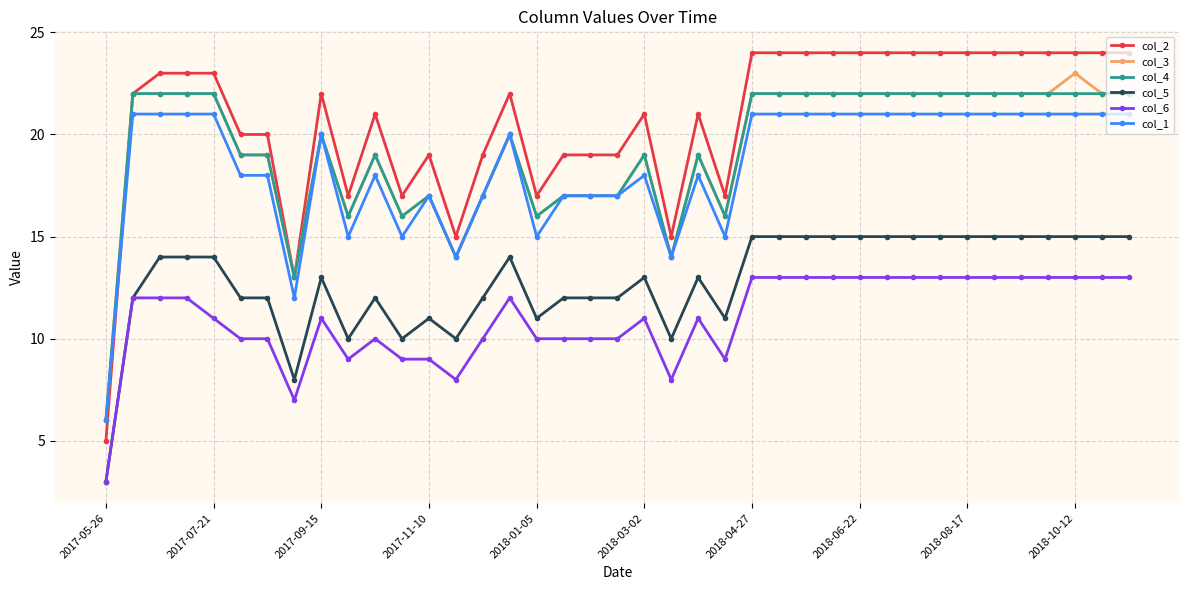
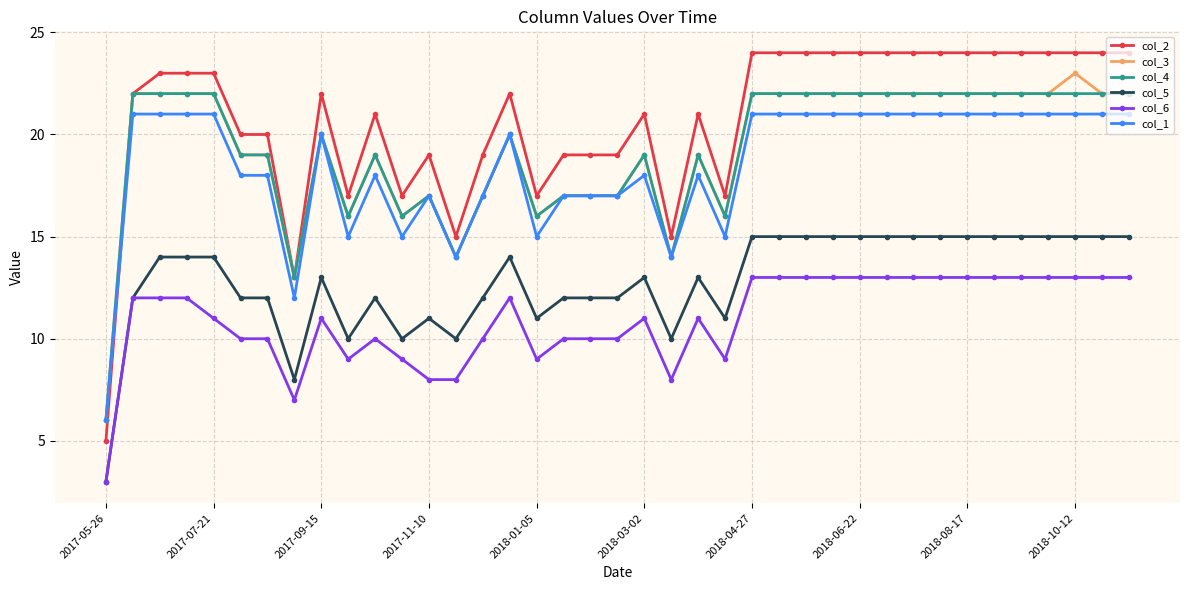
  {
    "col_2": {
      "2017-05-26": 5,
      "2017-07-21": 23,
      "2017-09-15": 22,
      "2017-11-10": 19,
      "2018-01-05": 17,
      "2018-03-02": 21,
      "2018-04-27": 24,
      "2018-06-22": 24,
      "2018-08-17": 24,
      "2018-10-12": 24
    },
    "col_3": {
      "2018-10-12": 23
    },
    "col_4": {
      "2018-10-12": 22
    },
    "col_5": {
      "2017-07-21": 14,
      "2017-09-15": 13,
      "2017-11-10": 11,
      "2018-01-05": 11,
      "2018-03-02": 13,
      "2018-04-27": 15,
      "2018-06-22": 15,
      "2018-08-17": 15,
      "2018-10-12": 15
    },
    "col_6": {
      "2017-07-21": 11,
      "2017-09-15": 11,
-     "2017-11-10": 9,
-     "2018-01-05": 10,
+     "2017-11-10": 8,
+     "2018-01-05": 9,
      "2018-03-02": 11,
      "2018-04-27": 13,
      "2018-06-22": 13,
      "2018-08-17": 13,
      "2018-10-12": 13
    },
    "col_1": {
      "2017-07-21": 21,
      "2018-01-05": 15,
      "2018-03-02": 18,
      "2018-04-27": 21,
      "2018-06-22": 21,
      "2018-08-17": 21,
      "2018-10-12": 21
    }
  }
